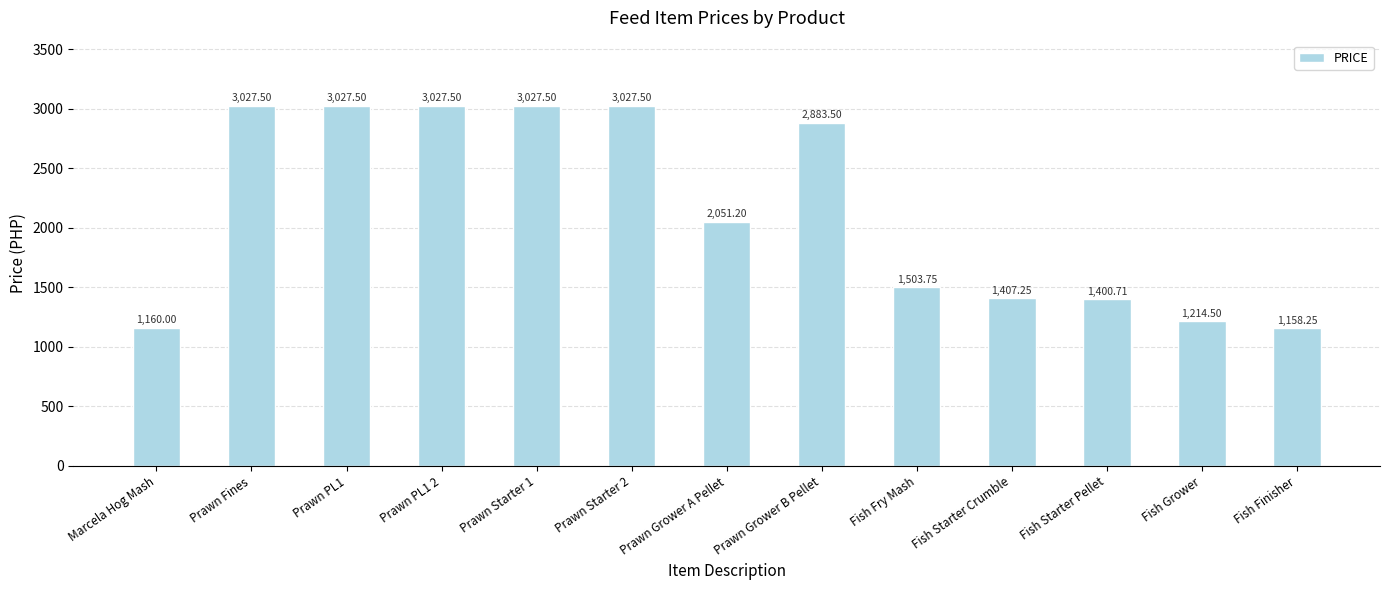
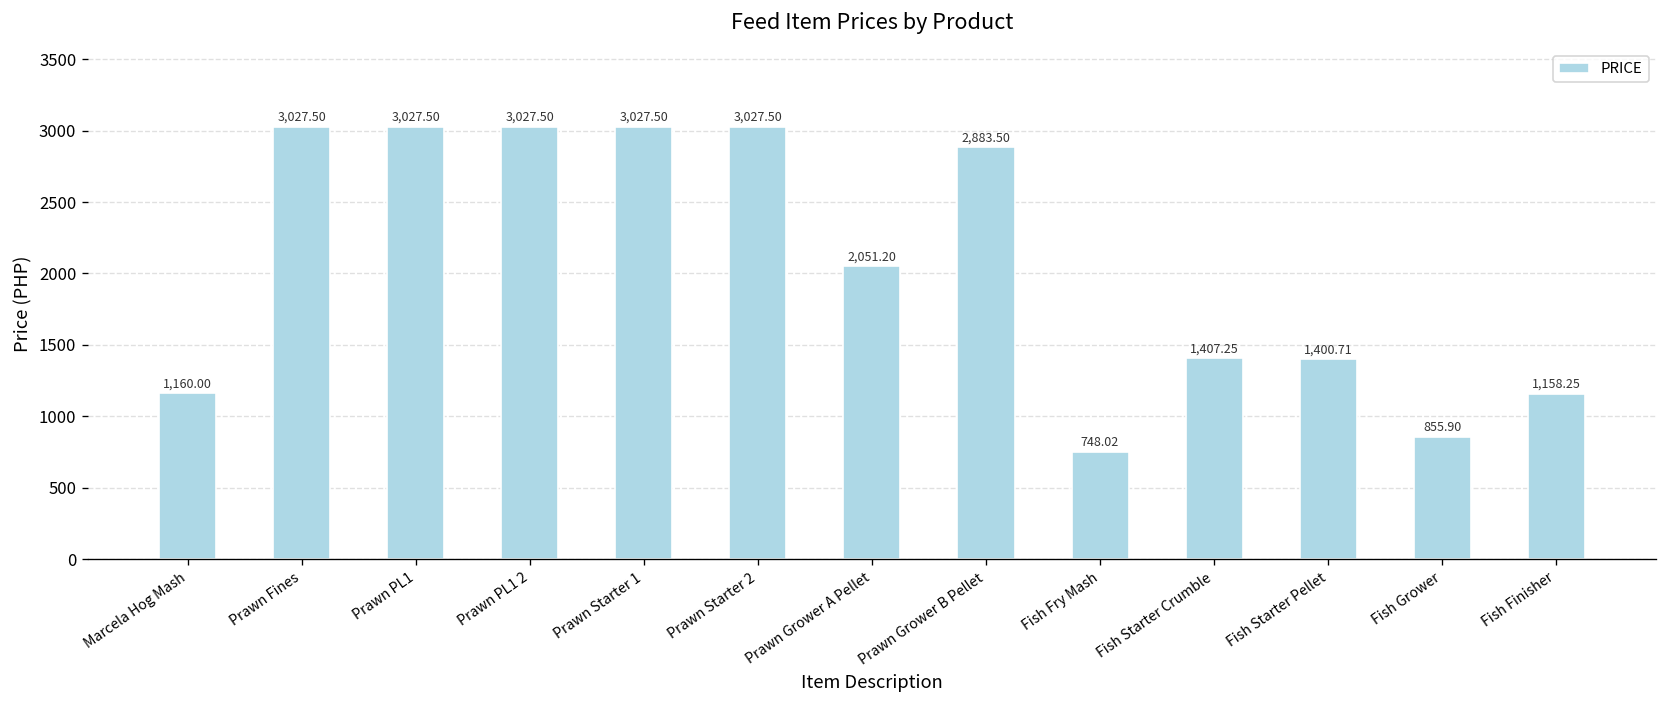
  {
    "Marcela Hog Mash": "1,160.00",
    "Prawn Fines": "3,027.50",
    "Prawn PL1": "3,027.50",
    "Prawn PL1 2": "3,027.50",
    "Prawn Starter 1": "3,027.50",
    "Prawn Starter 2": "3,027.50",
    "Prawn Grower A Pellet": "2,051.20",
    "Prawn Grower B Pellet": "2,883.50",
-   "Fish Fry Mash": "1,503.75",
+   "Fish Fry Mash": "748.02",
    "Fish Starter Crumble": "1,407.25",
    "Fish Starter Pellet": "1,400.71",
-   "Fish Grower": "1,214.50",
+   "Fish Grower": "855.90",
    "Fish Finisher": "1,158.25"
  }
